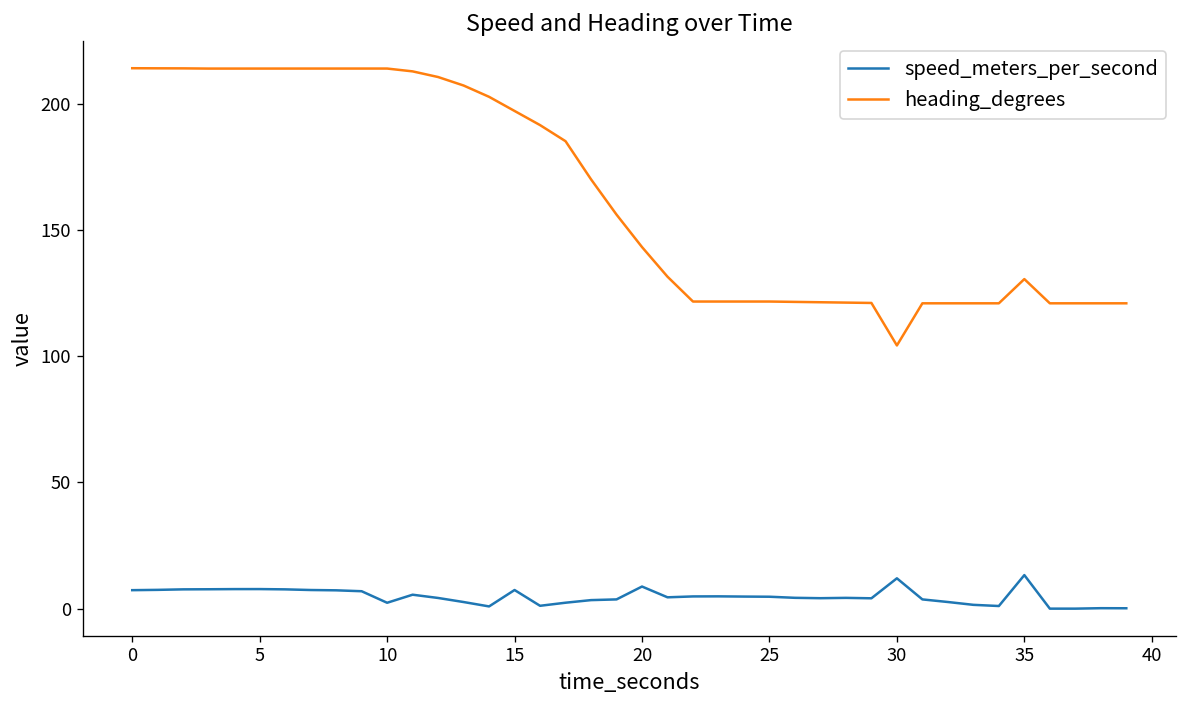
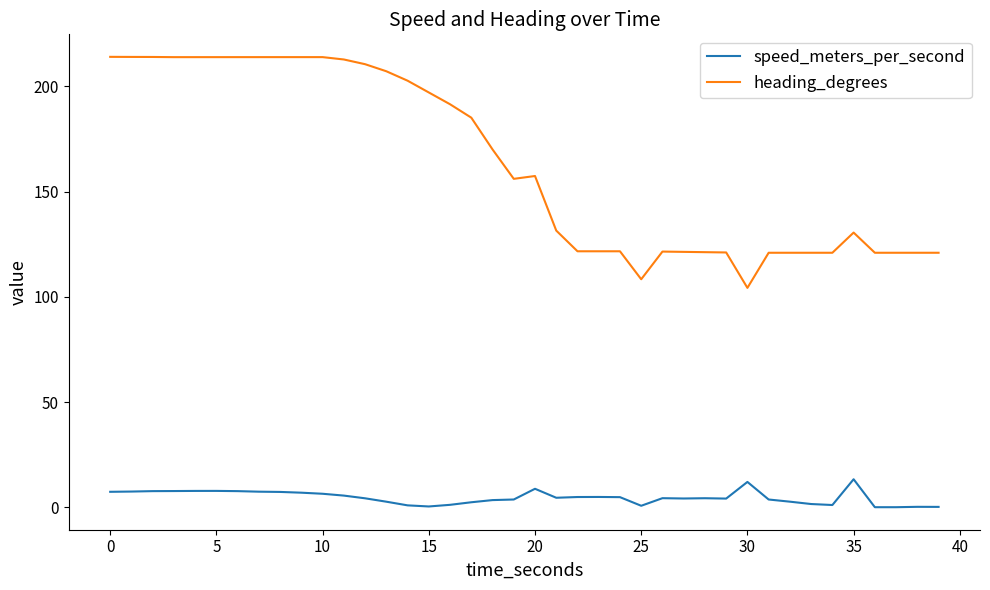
  {
    "speed_meters_per_second": {
      "0": 7,
      "5": 8,
-     "10": 2,
-     "15": 7,
+     "10": 6,
+     "15": 0,
      "20": 9,
-     "25": 5,
+     "25": 1,
      "30": 12,
      "35": 13
    },
    "heading_degrees": {
      "0": 214,
      "5": 214,
      "10": 214,
      "15": 197,
-     "20": 143,
-     "25": 122,
+     "20": 157,
+     "25": 108,
      "30": 104,
      "35": 131
    }
  }
